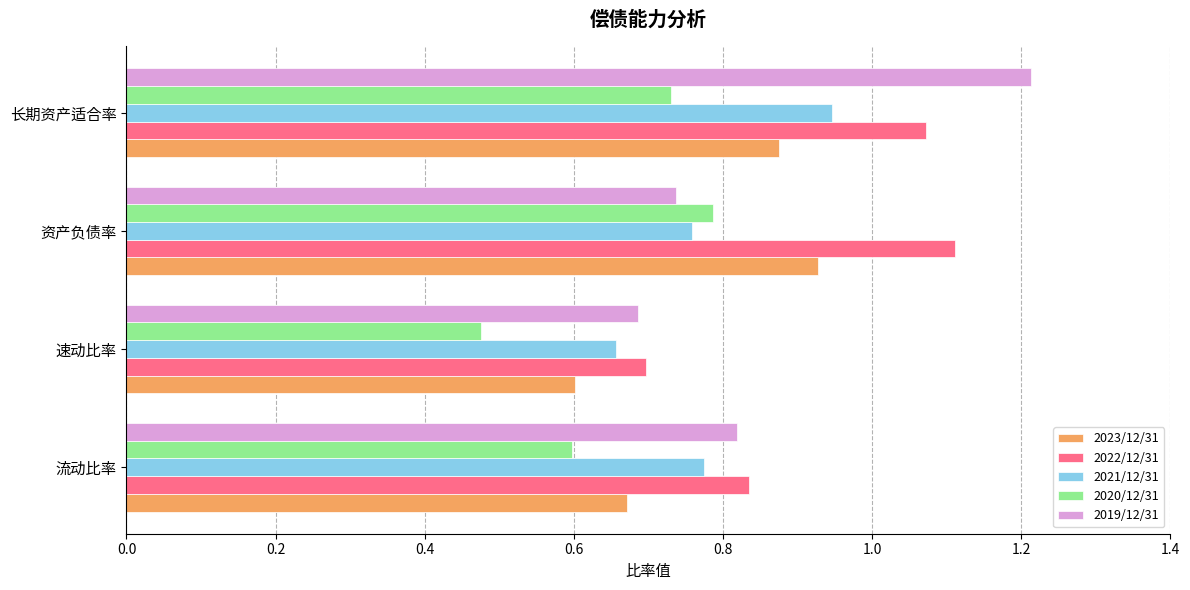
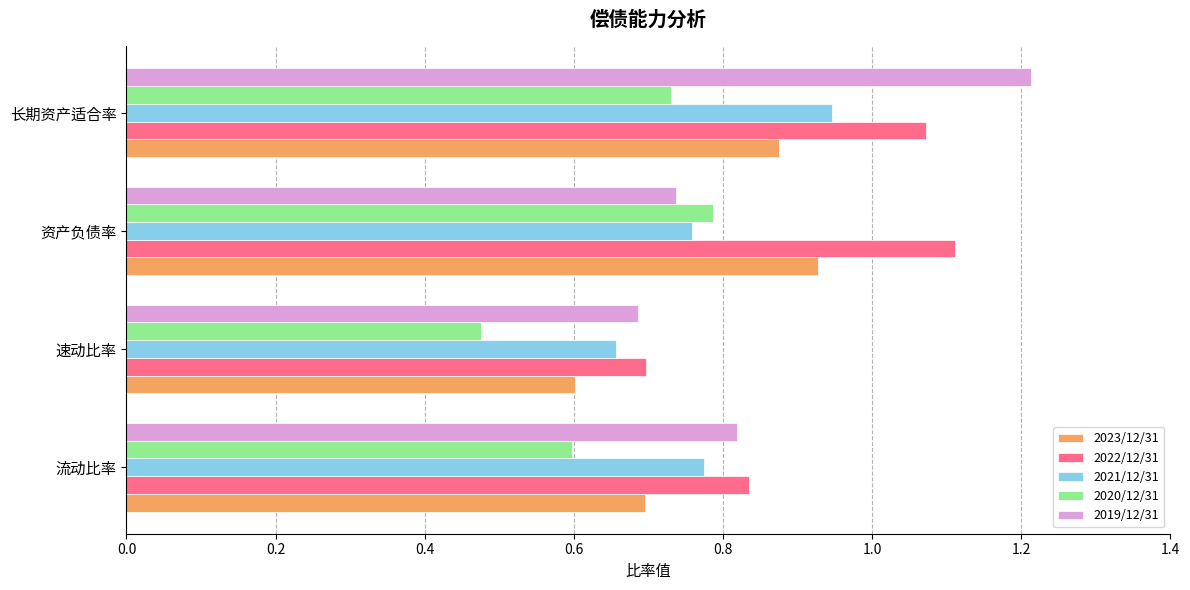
  {
    "2023/12/31": {
      "长期资产适合率": 0.88,
      "资产负债率": 0.93,
      "速动比率": 0.60,
-     "流动比率": 0.67
+     "流动比率": 0.70
    },
    "2022/12/31": {
      "长期资产适合率": 1.07,
      "资产负债率": 1.11,
      "速动比率": 0.70,
      "流动比率": 0.83
    },
    "2021/12/31": {
      "长期资产适合率": 0.95,
      "资产负债率": 0.76,
      "速动比率": 0.66,
      "流动比率": 0.78
    },
    "2020/12/31": {
      "长期资产适合率": 0.73,
      "资产负债率": 0.79,
      "速动比率": 0.48,
      "流动比率": 0.60
    },
    "2019/12/31": {
      "长期资产适合率": 1.21,
      "资产负债率": 0.74,
      "速动比率": 0.69,
      "流动比率": 0.82
    }
  }
